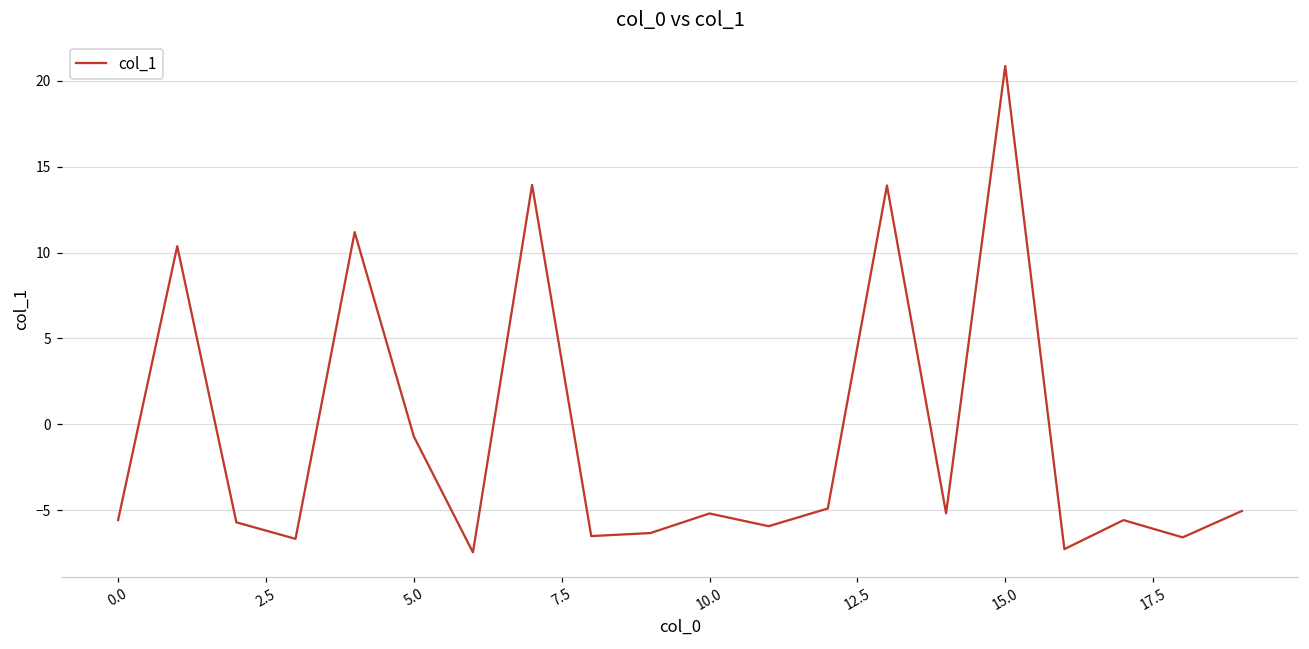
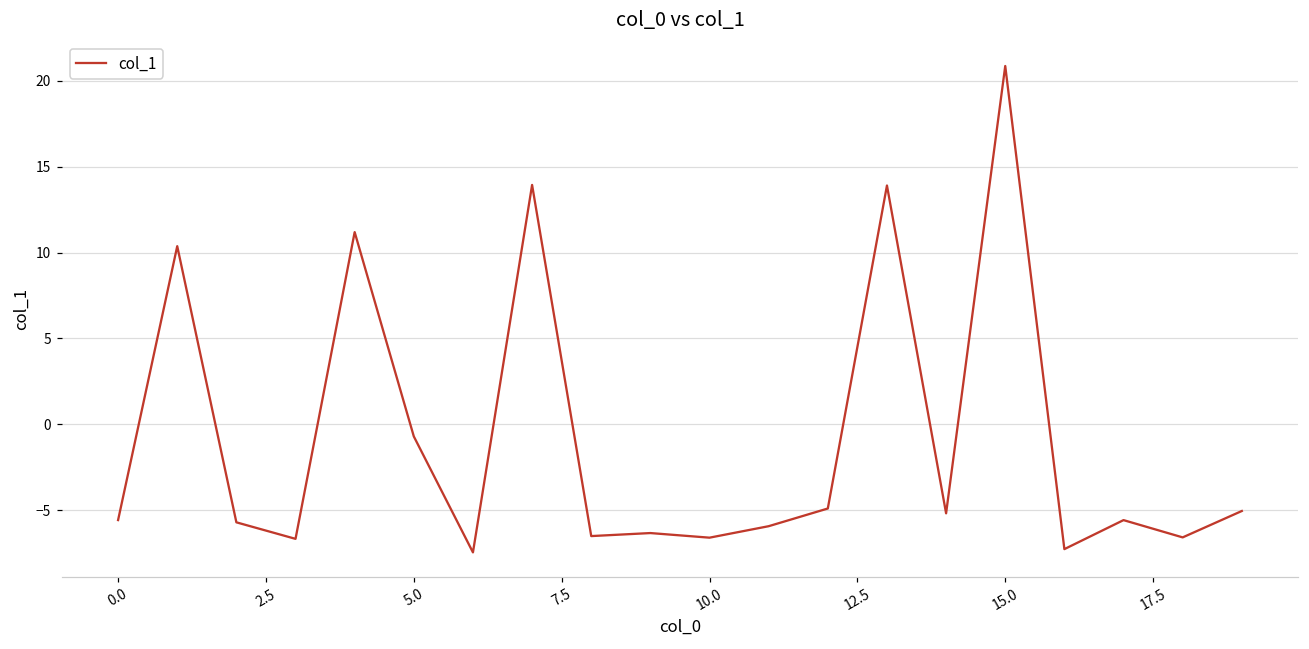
  {
    "0.0": -5.6,
    "5.0": -0.7,
-   "10.0": -5.2,
+   "10.0": -6.6,
    "15.0": 20.9
  }
